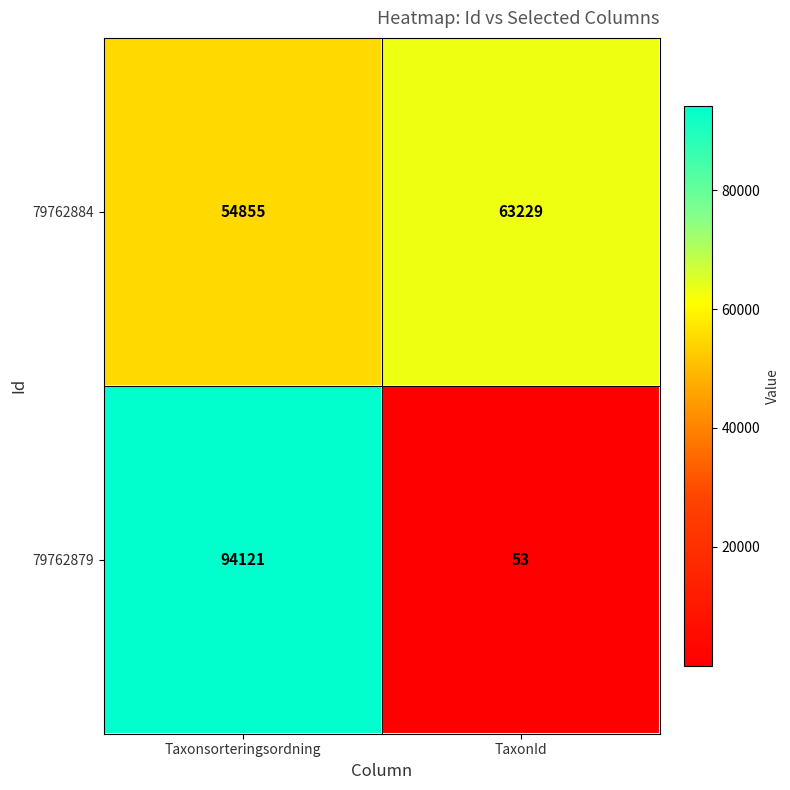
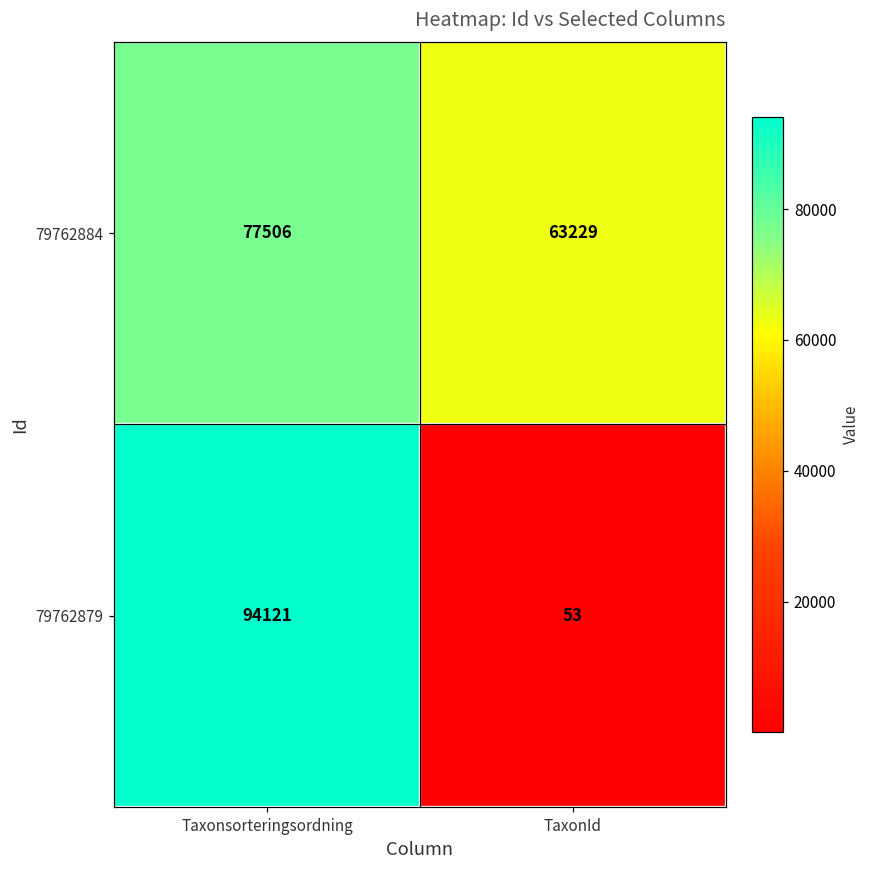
  {
    "79762884": {
-     "Taxonsorteringsordning": 54855,
+     "Taxonsorteringsordning": 77506,
      "TaxonId": 63229
    },
    "79762879": {
      "Taxonsorteringsordning": 94121,
      "TaxonId": 53
    }
  }
